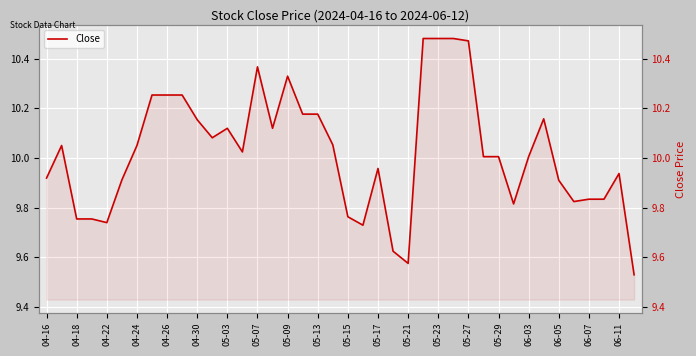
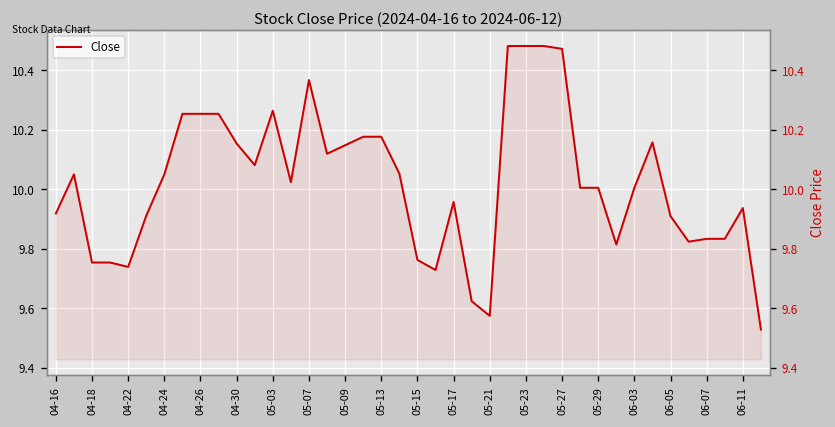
  {
    "04-16": 9.92,
    "04-18": 9.75,
    "04-22": 9.74,
    "04-24": 10.05,
    "04-26": 10.25,
    "04-30": 10.15,
-   "05-03": 10.12,
+   "05-03": 10.26,
    "05-07": 10.37,
-   "05-09": 10.33,
+   "05-09": 10.15,
    "05-13": 10.18,
    "05-15": 9.76,
    "05-17": 9.96,
    "05-21": 9.57,
    "05-23": 10.48,
    "05-27": 10.47,
    "05-29": 10.01,
    "06-03": 10.01,
    "06-05": 9.91,
    "06-07": 9.83,
    "06-11": 9.94
  }
